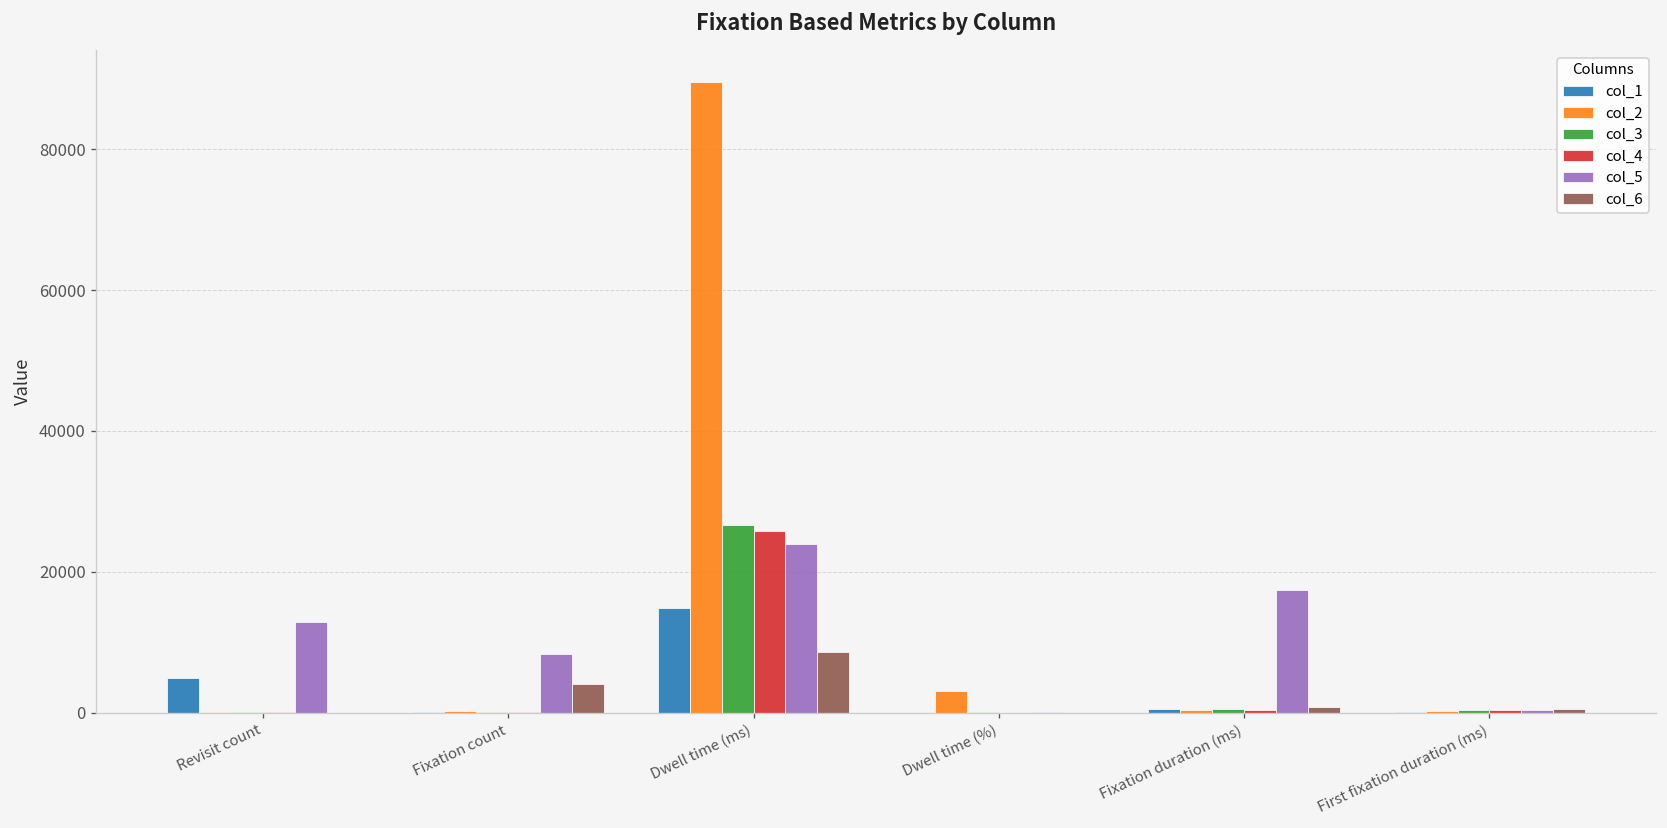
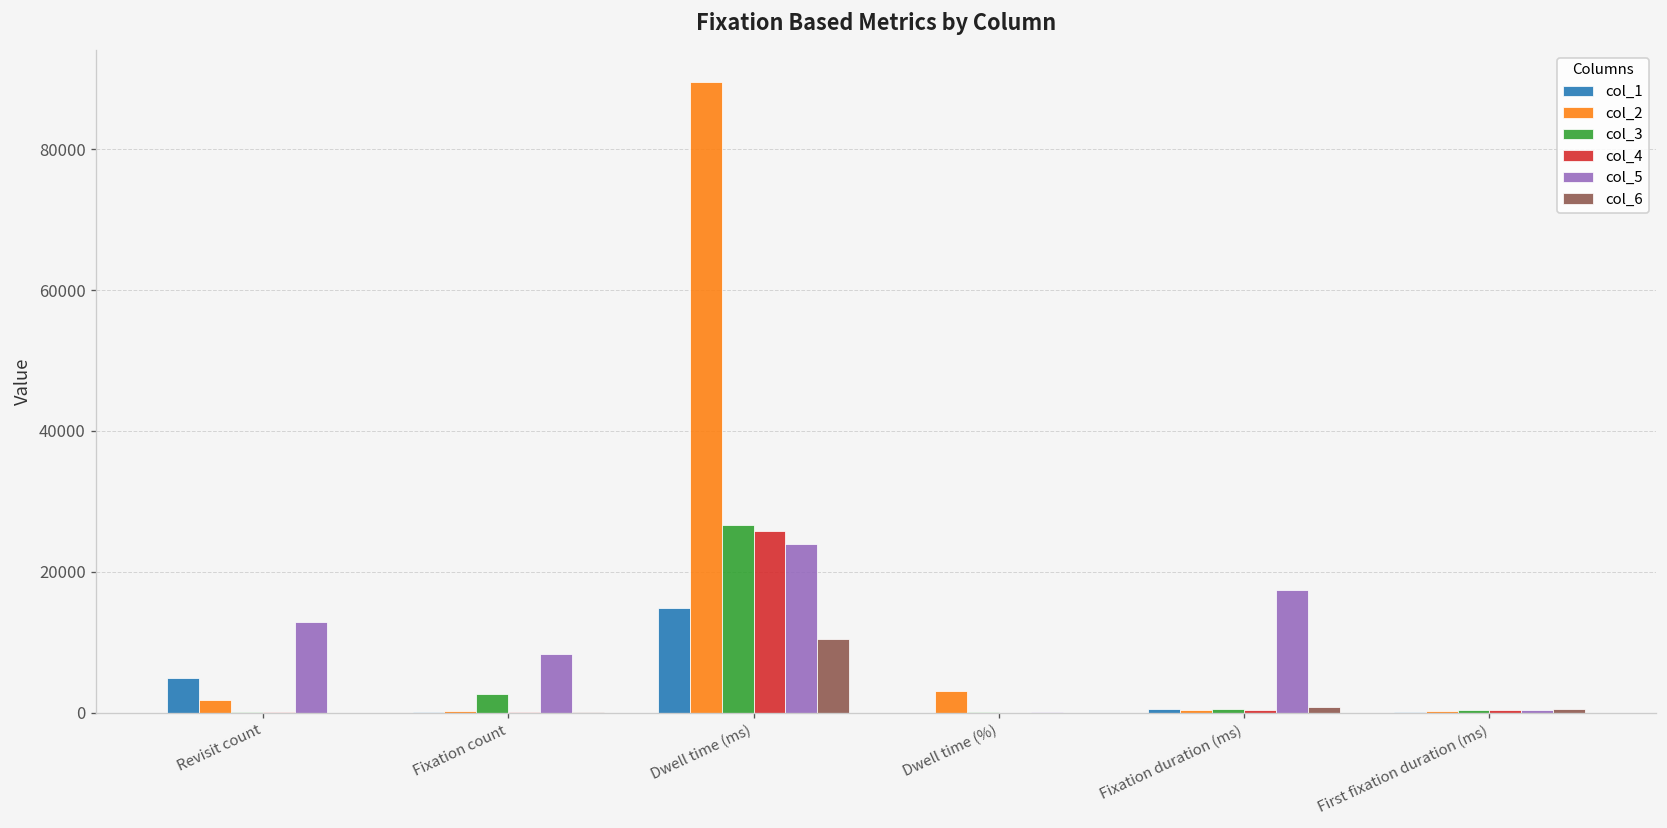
  {
    "col_1": {
      "Revisit count": 5000,
      "Dwell time (ms)": 15000,
      "Fixation duration (ms)": 0
    },
    "col_2": {
-     "Revisit count": 0,
+     "Revisit count": 2000,
      "Dwell time (ms)": 90000,
      "Dwell time (%)": 3000
    },
    "col_3": {
-     "Fixation count": 0,
+     "Fixation count": 3000,
      "Dwell time (ms)": 27000,
      "Fixation duration (ms)": 0
    },
    "col_4": {
      "Dwell time (ms)": 26000
    },
    "col_5": {
      "Revisit count": 13000,
      "Fixation count": 8000,
      "Dwell time (ms)": 24000,
      "Fixation duration (ms)": 17000
    },
    "col_6": {
-     "Fixation count": 4000,
-     "Dwell time (ms)": 9000,
+     "Fixation count": 0,
+     "Dwell time (ms)": 10000,
      "Fixation duration (ms)": 1000,
      "First fixation duration (ms)": 0
    }
  }
